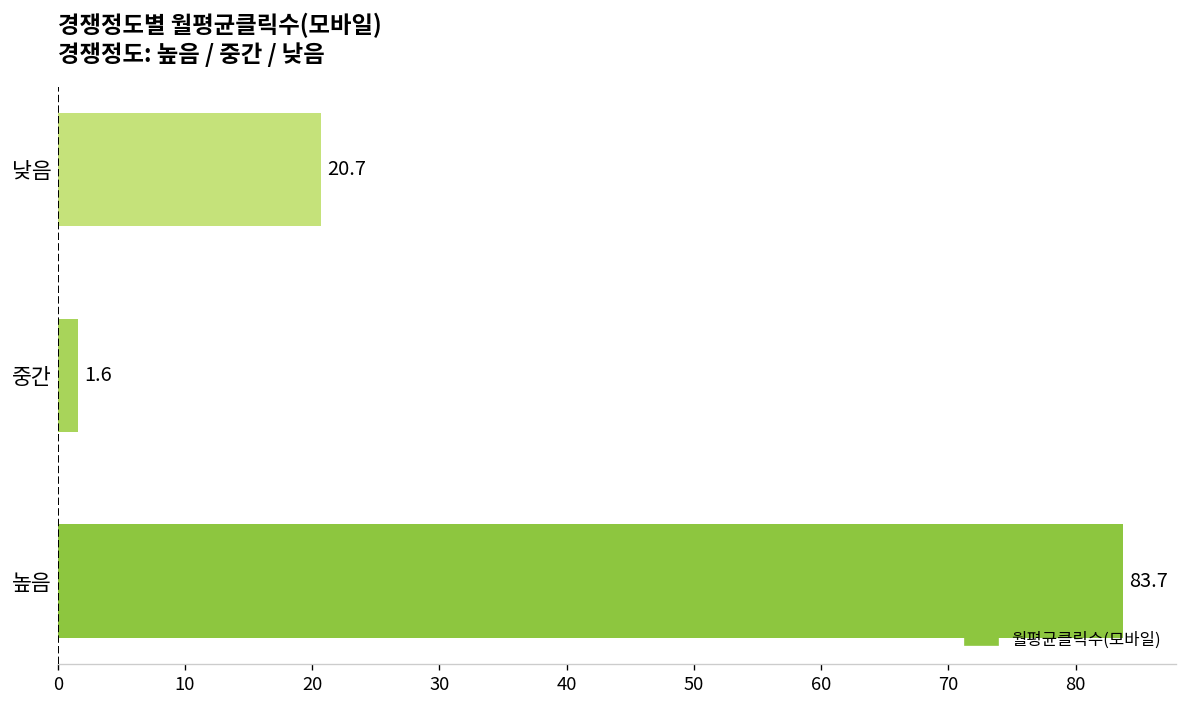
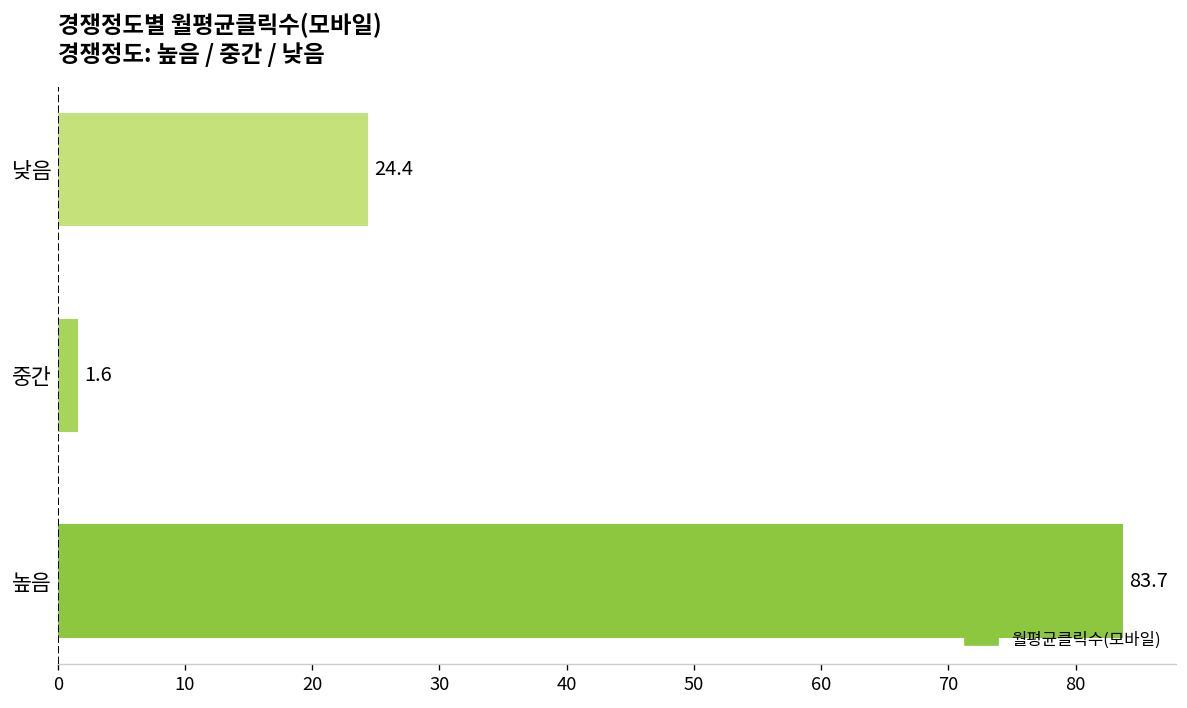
  {
-   "낮음": 20.7,
+   "낮음": 24.4,
    "중간": 1.6,
    "높음": 83.7
  }
